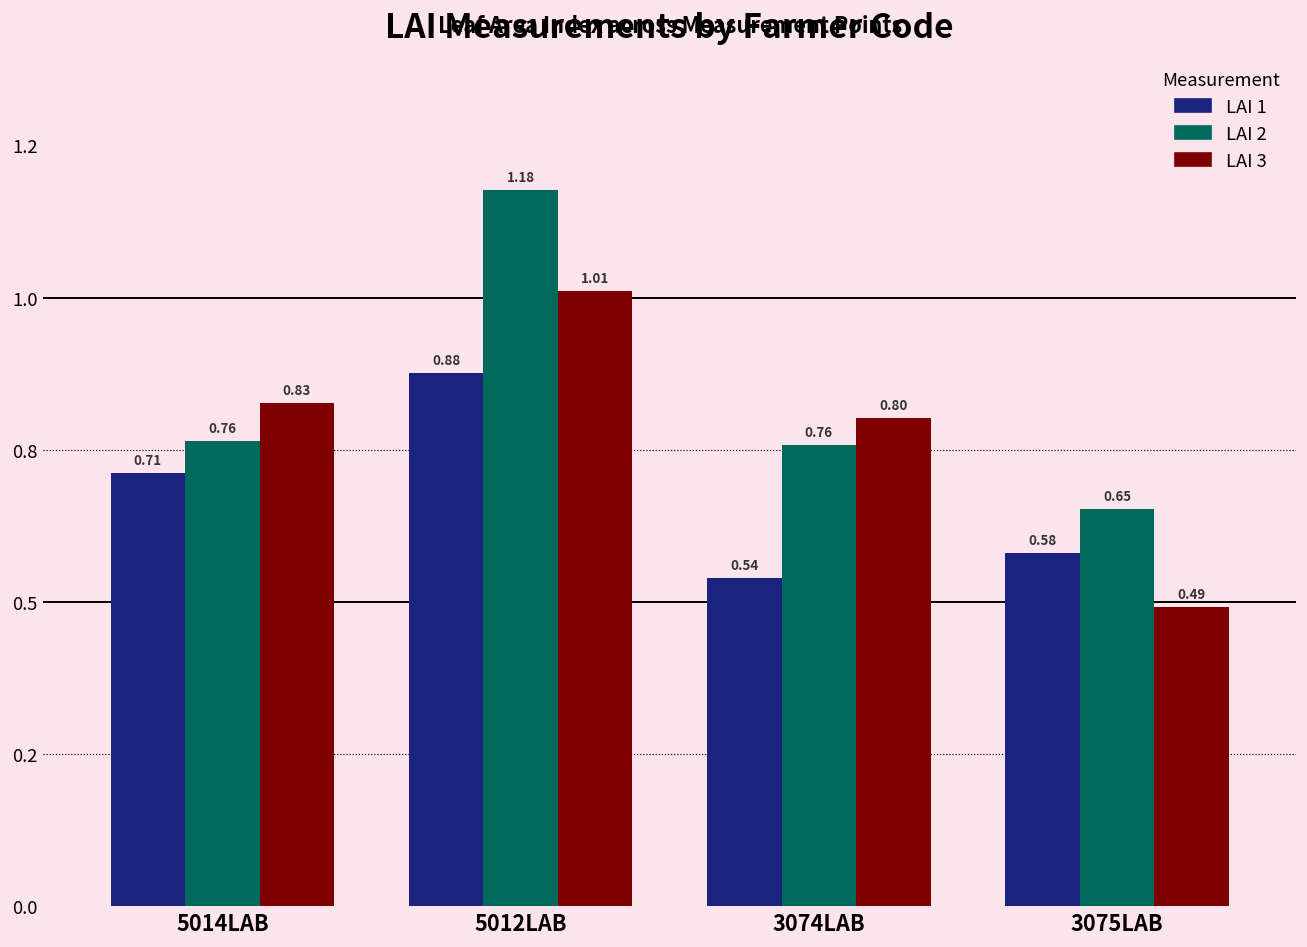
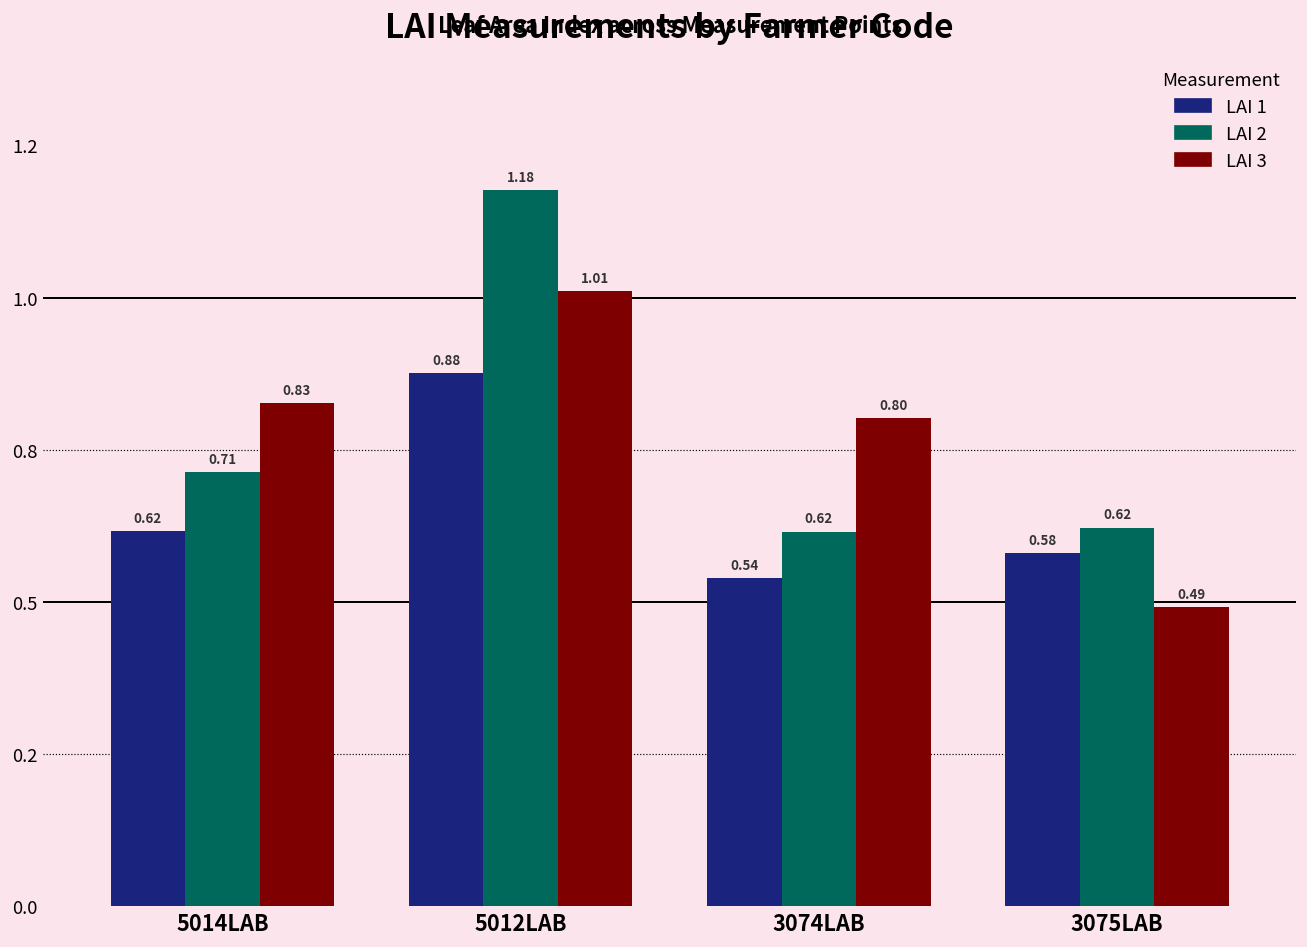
  {
    "LAI 1": {
-     "5014LAB": 0.71,
+     "5014LAB": 0.62,
      "5012LAB": 0.88,
      "3074LAB": 0.54,
      "3075LAB": 0.58
    },
    "LAI 2": {
-     "5014LAB": 0.76,
+     "5014LAB": 0.71,
      "5012LAB": 1.18,
-     "3074LAB": 0.76,
-     "3075LAB": 0.65
+     "3074LAB": 0.62,
+     "3075LAB": 0.62
    },
    "LAI 3": {
      "5014LAB": 0.83,
      "5012LAB": 1.01,
      "3074LAB": 0.80,
      "3075LAB": 0.49
    }
  }
